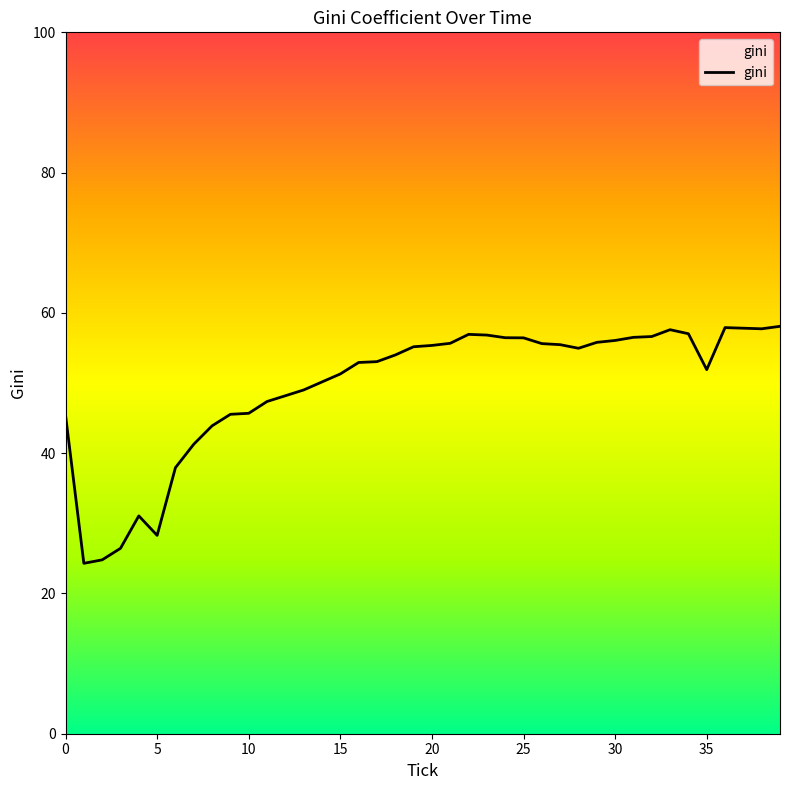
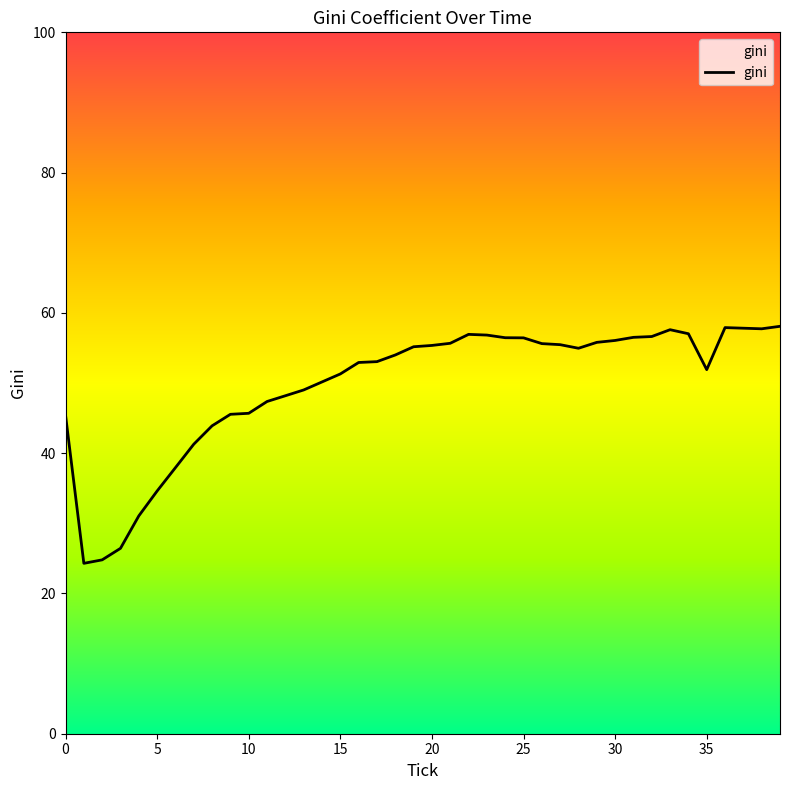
  {
    "0": 45,
-   "5": 28,
+   "5": 35,
    "10": 46,
    "15": 51,
    "20": 55,
    "25": 56,
    "30": 56,
    "35": 52
  }
